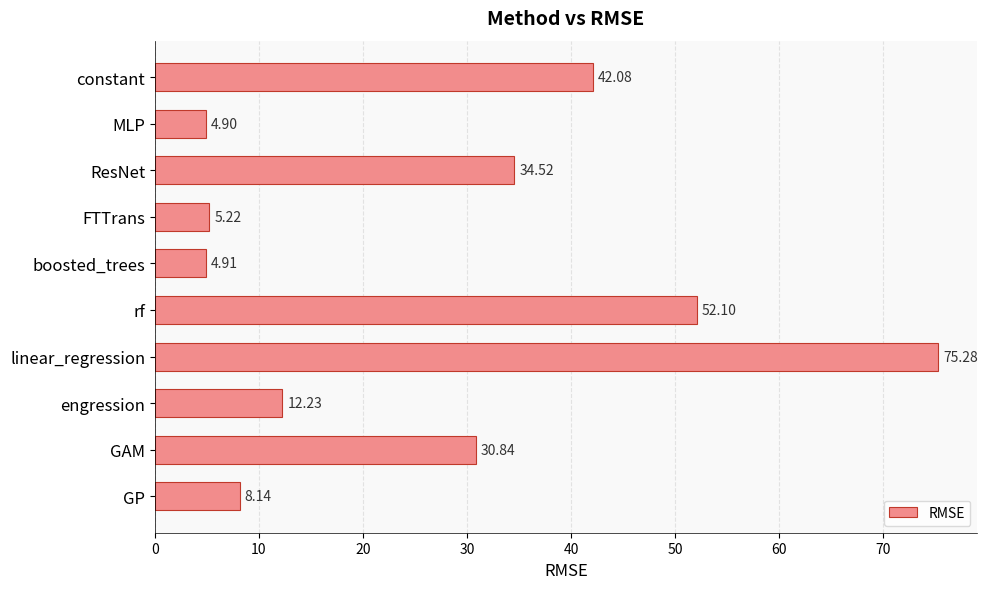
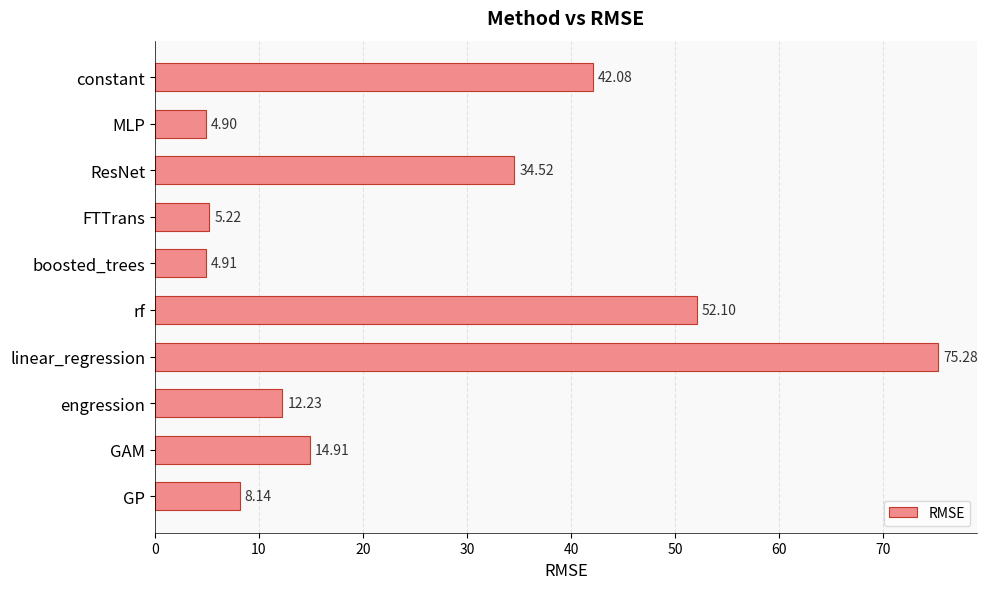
  {
    "constant": 42.08,
    "MLP": 4.90,
    "ResNet": 34.52,
    "FTTrans": 5.22,
    "boosted_trees": 4.91,
    "rf": 52.10,
    "linear_regression": 75.28,
    "engression": 12.23,
-   "GAM": 30.84,
+   "GAM": 14.91,
    "GP": 8.14
  }
